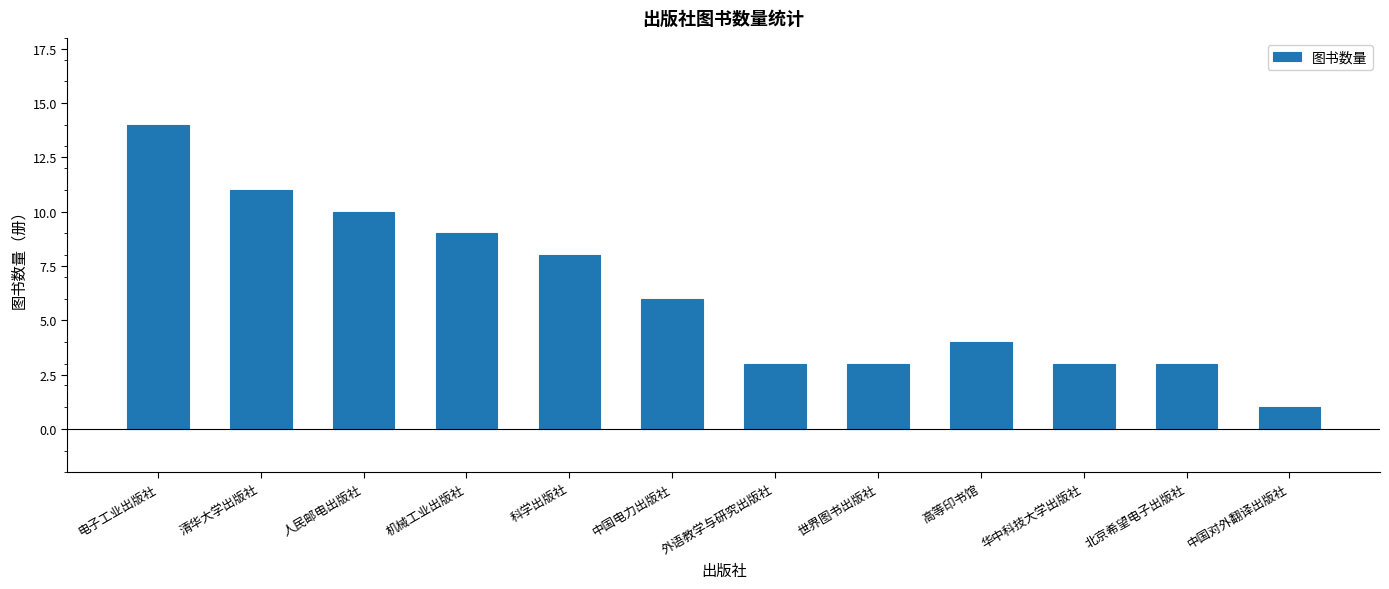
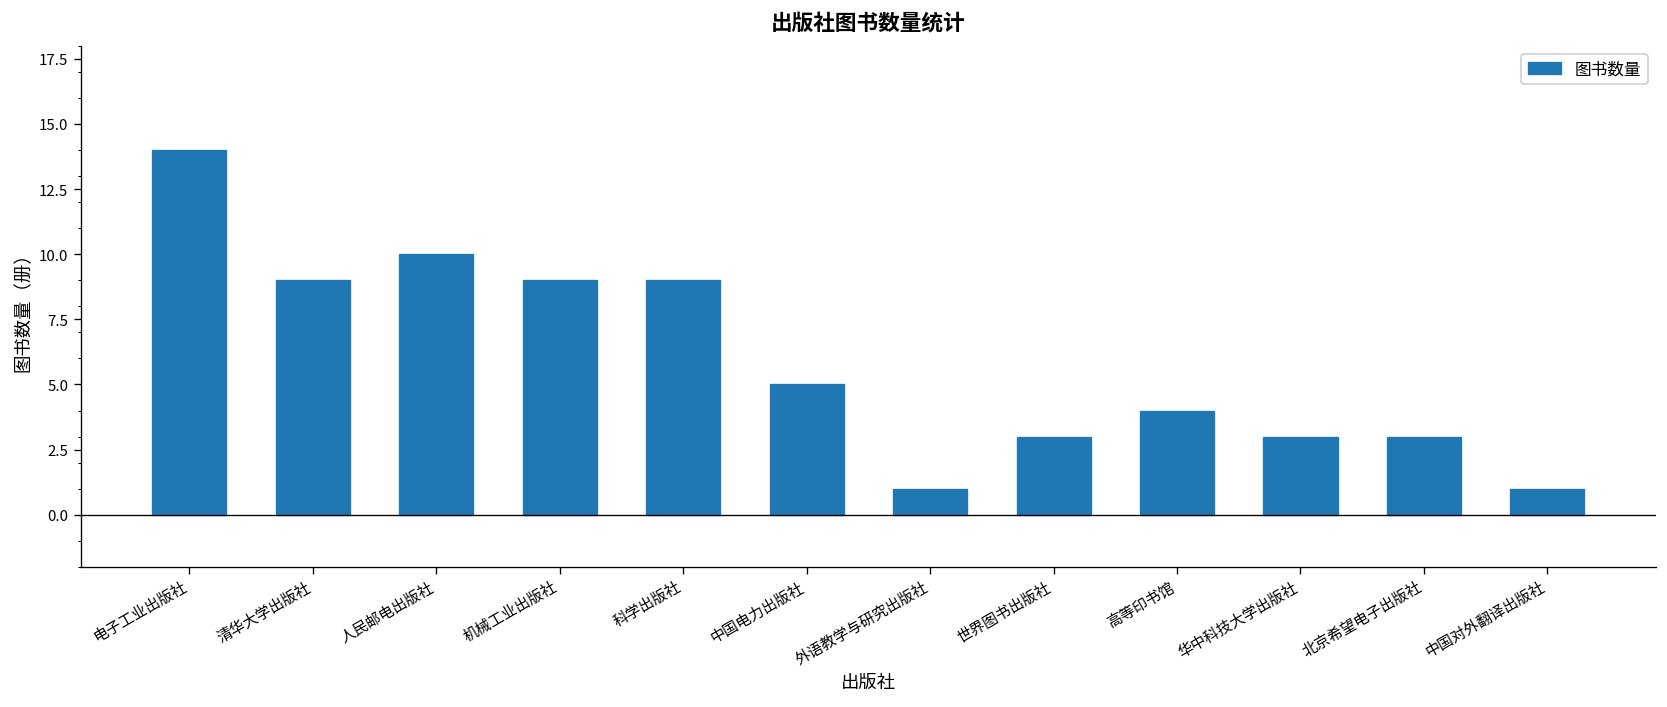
  {
    "电子工业出版社": 14,
-   "清华大学出版社": 11,
+   "清华大学出版社": 9,
    "人民邮电出版社": 10,
    "机械工业出版社": 9,
-   "科学出版社": 8,
-   "中国电力出版社": 6,
-   "外语教学与研究出版社": 3,
+   "科学出版社": 9,
+   "中国电力出版社": 5,
+   "外语教学与研究出版社": 1,
    "世界图书出版社": 3,
    "高等印书馆": 4,
    "华中科技大学出版社": 3,
    "北京希望电子出版社": 3,
    "中国对外翻译出版社": 1
  }
